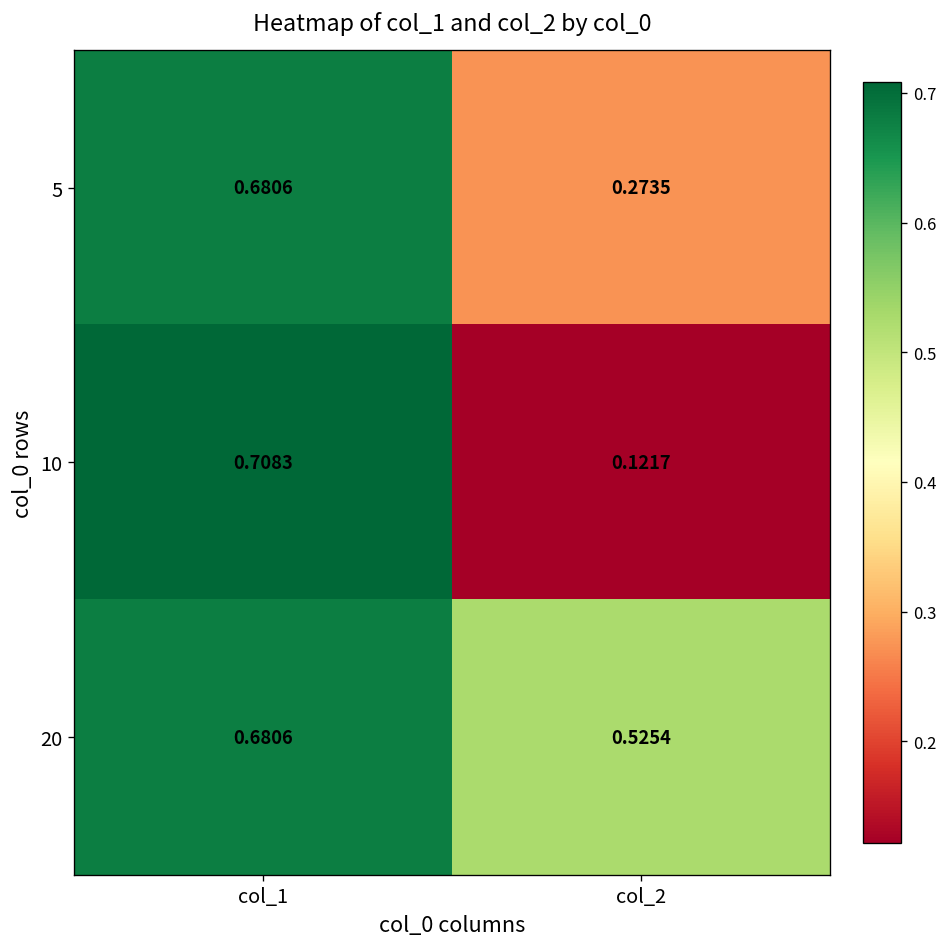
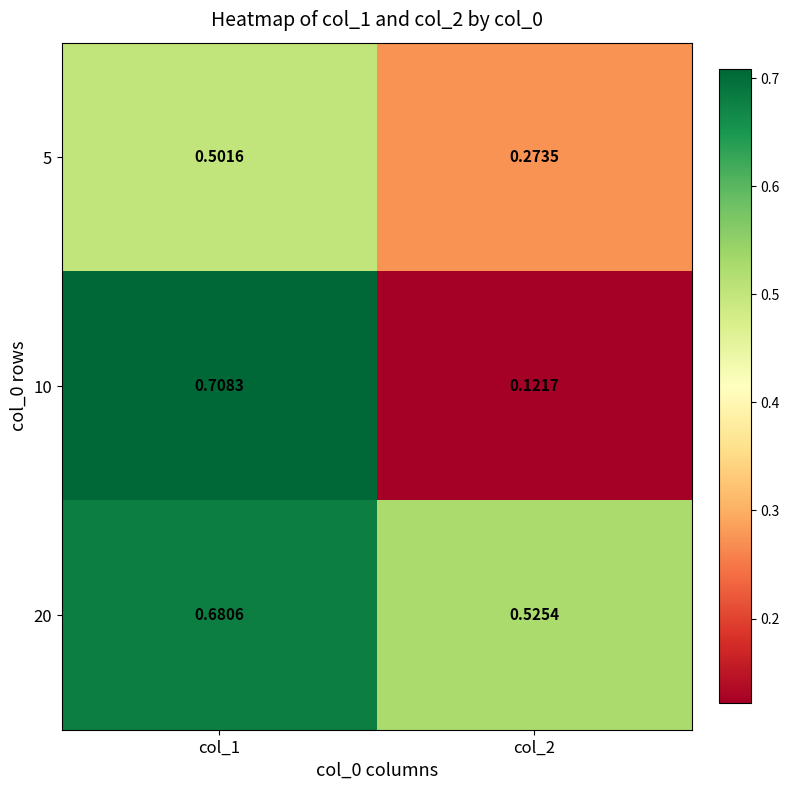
  {
    "5": {
-     "col_1": 0.6806,
+     "col_1": 0.5016,
      "col_2": 0.2735
    },
    "10": {
      "col_1": 0.7083,
      "col_2": 0.1217
    },
    "20": {
      "col_1": 0.6806,
      "col_2": 0.5254
    }
  }
